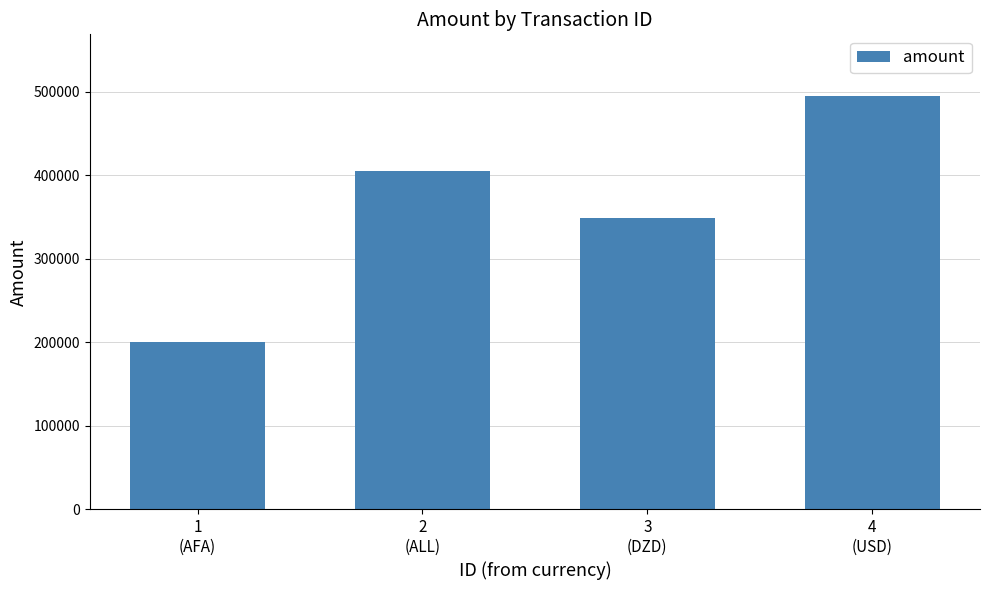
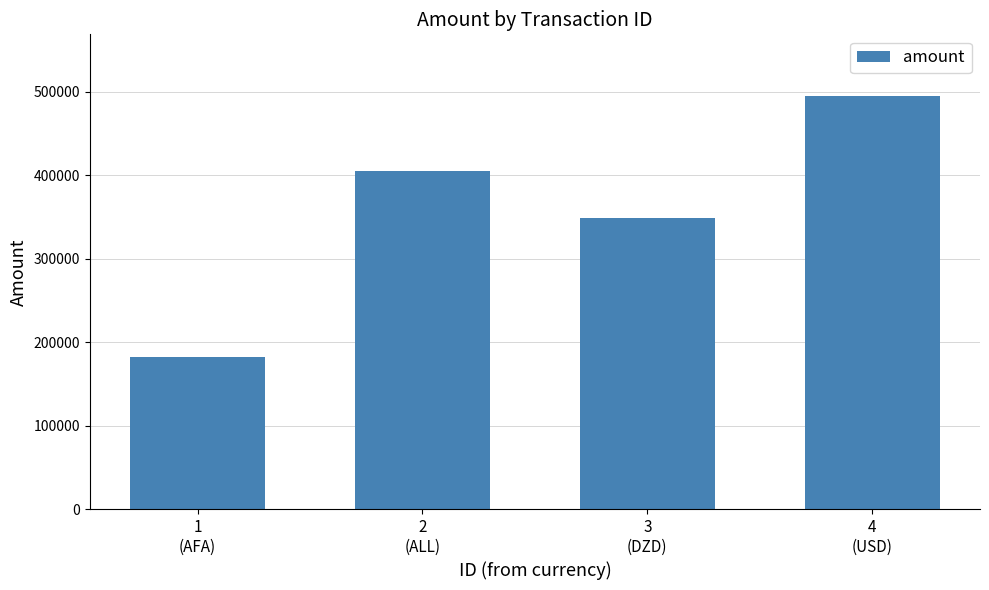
  {
-   "1 (AFA)": 200000,
+   "1 (AFA)": 180000,
    "2 (ALL)": 410000,
    "3 (DZD)": 350000,
    "4 (USD)": 490000
  }
